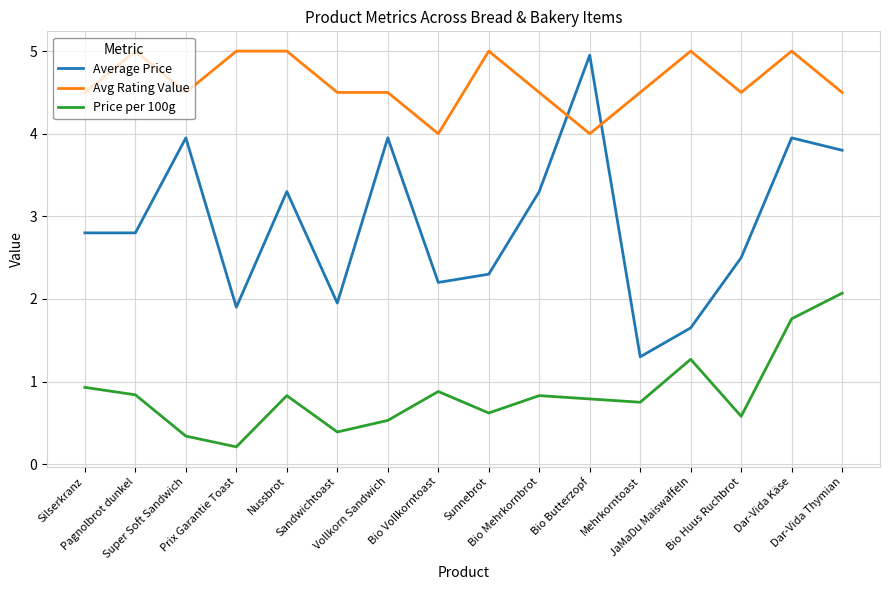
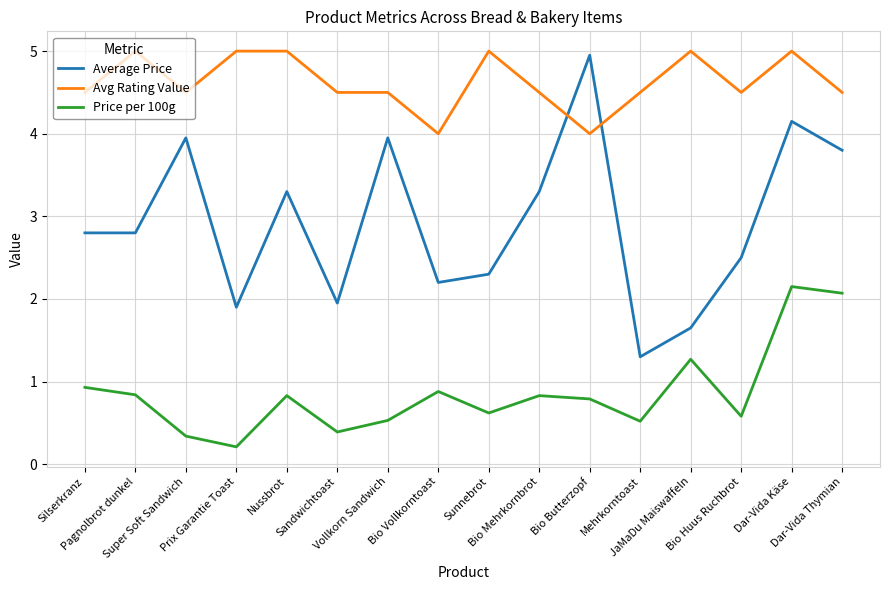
  {
    "Average Price": {
      "Silserkranz": 2.8,
      "Pagnolbrot dunkel": 2.8,
      "Super Soft Sandwich": 4.0,
      "Prix Garantie Toast": 1.9,
      "Nussbrot": 3.3,
      "Sandwichtoast": 2.0,
      "Vollkorn Sandwich": 4.0,
      "Bio Vollkorntoast": 2.2,
      "Sunnebrot": 2.3,
      "Bio Mehrkornbrot": 3.3,
      "Bio Butterzopf": 5.0,
      "Mehrkorntoast": 1.3,
      "JaMaDu Maiswaffeln": 1.7,
      "Bio Huus Ruchbrot": 2.5,
-     "Dar-Vida Käse": 4.0,
+     "Dar-Vida Käse": 4.2,
      "Dar-Vida Thymian": 3.8
    },
    "Avg Rating Value": {
      "Prix Garantie Toast": 5.0,
      "Nussbrot": 5.0,
      "Sandwichtoast": 4.5,
      "Vollkorn Sandwich": 4.5,
      "Bio Vollkorntoast": 4.0,
      "Sunnebrot": 5.0,
      "Bio Mehrkornbrot": 4.5,
      "Bio Butterzopf": 4.0,
      "Mehrkorntoast": 4.5,
      "JaMaDu Maiswaffeln": 5.0,
      "Bio Huus Ruchbrot": 4.5,
      "Dar-Vida Käse": 5.0,
      "Dar-Vida Thymian": 4.5
    },
    "Price per 100g": {
      "Silserkranz": 0.9,
      "Pagnolbrot dunkel": 0.8,
      "Super Soft Sandwich": 0.3,
      "Prix Garantie Toast": 0.2,
      "Nussbrot": 0.8,
      "Sandwichtoast": 0.4,
      "Vollkorn Sandwich": 0.5,
      "Bio Vollkorntoast": 0.9,
      "Sunnebrot": 0.6,
      "Bio Mehrkornbrot": 0.8,
      "Bio Butterzopf": 0.8,
-     "Mehrkorntoast": 0.8,
+     "Mehrkorntoast": 0.5,
      "JaMaDu Maiswaffeln": 1.3,
      "Bio Huus Ruchbrot": 0.6,
-     "Dar-Vida Käse": 1.8,
+     "Dar-Vida Käse": 2.2,
      "Dar-Vida Thymian": 2.1
    }
  }
